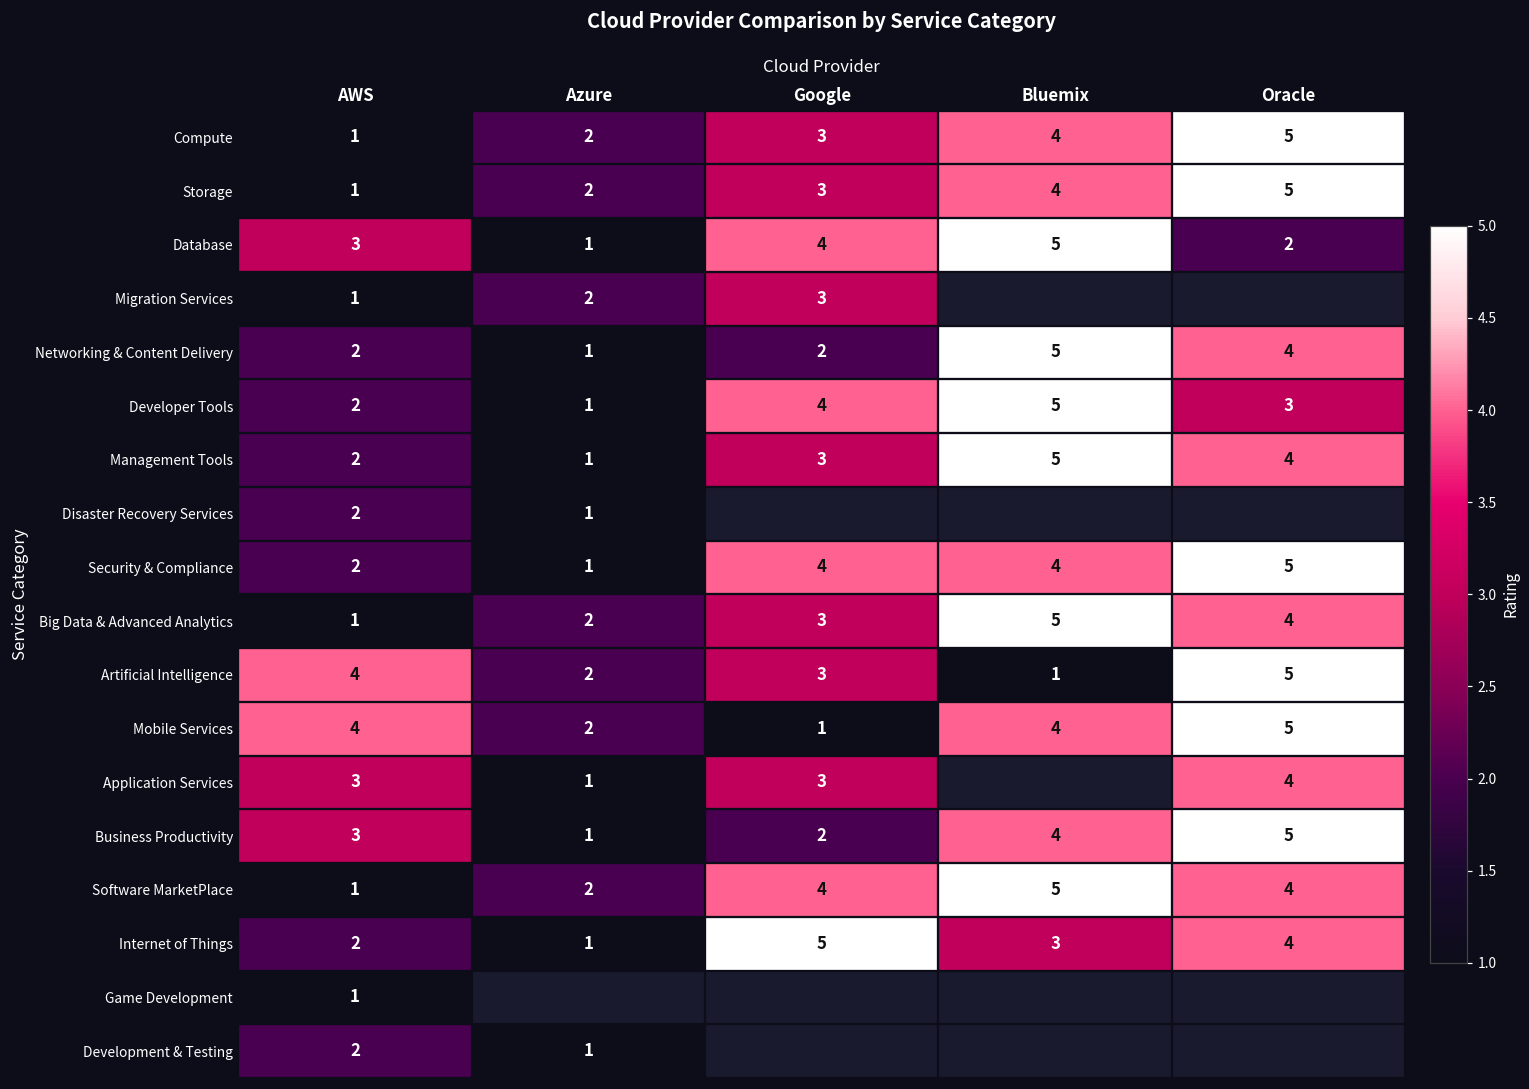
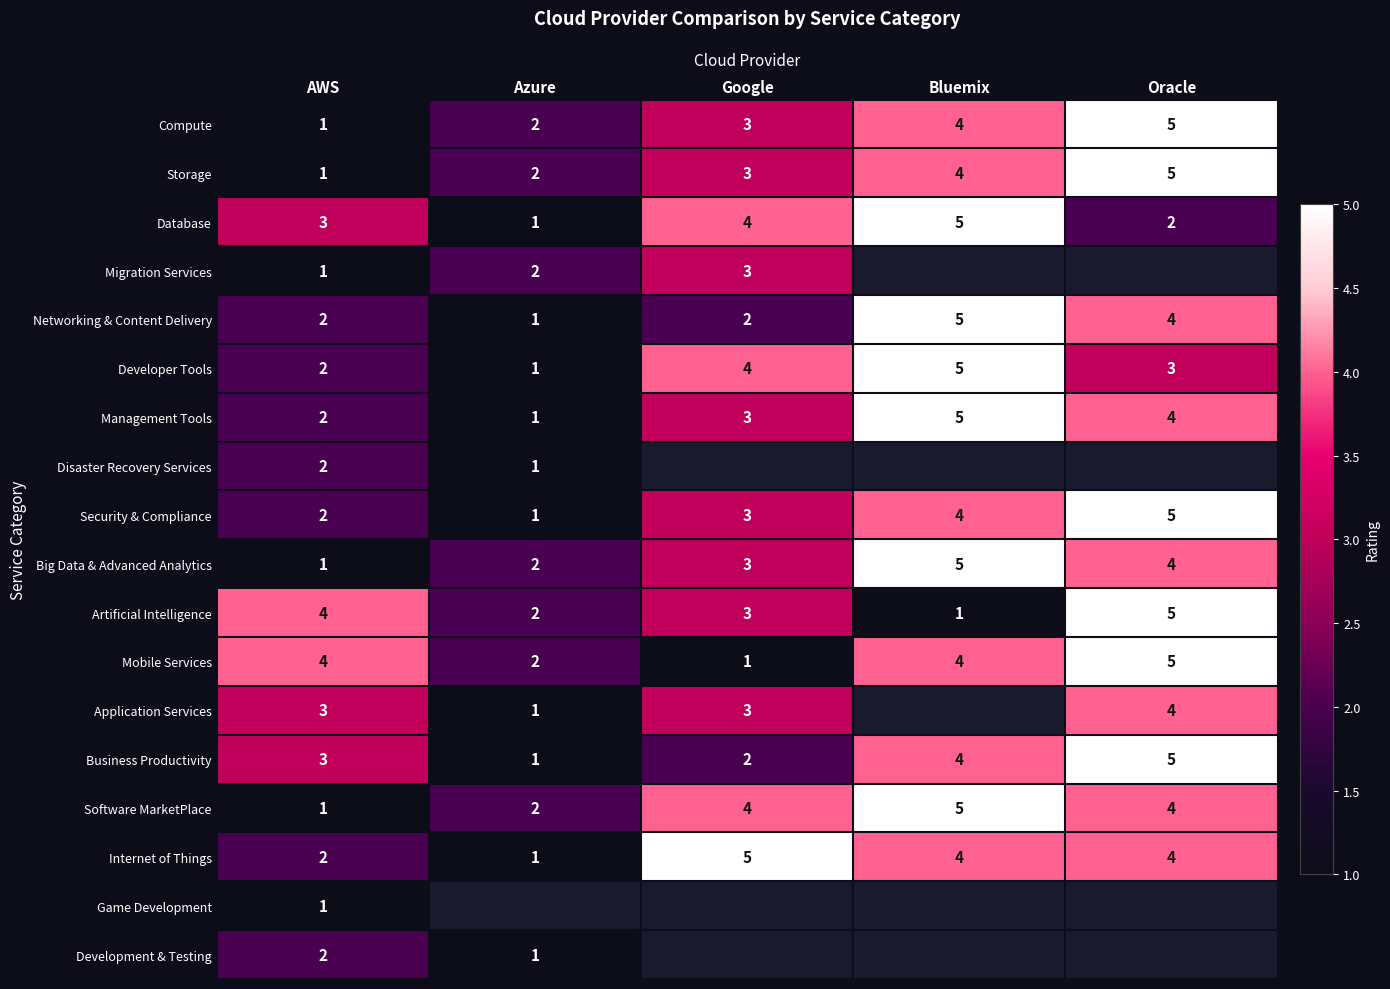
  {
    "Compute": {
      "AWS": 1,
      "Azure": 2,
      "Google": 3,
      "Bluemix": 4,
      "Oracle": 5
    },
    "Storage": {
      "AWS": 1,
      "Azure": 2,
      "Google": 3,
      "Bluemix": 4,
      "Oracle": 5
    },
    "Database": {
      "AWS": 3,
      "Azure": 1,
      "Google": 4,
      "Bluemix": 5,
      "Oracle": 2
    },
    "Migration Services": {
      "AWS": 1,
      "Azure": 2,
      "Google": 3
    },
    "Networking & Content Delivery": {
      "AWS": 2,
      "Azure": 1,
      "Google": 2,
      "Bluemix": 5,
      "Oracle": 4
    },
    "Developer Tools": {
      "AWS": 2,
      "Azure": 1,
      "Google": 4,
      "Bluemix": 5,
      "Oracle": 3
    },
    "Management Tools": {
      "AWS": 2,
      "Azure": 1,
      "Google": 3,
      "Bluemix": 5,
      "Oracle": 4
    },
    "Disaster Recovery Services": {
      "AWS": 2,
      "Azure": 1
    },
    "Security & Compliance": {
      "AWS": 2,
      "Azure": 1,
-     "Google": 4,
+     "Google": 3,
      "Bluemix": 4,
      "Oracle": 5
    },
    "Big Data & Advanced Analytics": {
      "AWS": 1,
      "Azure": 2,
      "Google": 3,
      "Bluemix": 5,
      "Oracle": 4
    },
    "Artificial Intelligence": {
      "AWS": 4,
      "Azure": 2,
      "Google": 3,
      "Bluemix": 1,
      "Oracle": 5
    },
    "Mobile Services": {
      "AWS": 4,
      "Azure": 2,
      "Google": 1,
      "Bluemix": 4,
      "Oracle": 5
    },
    "Application Services": {
      "AWS": 3,
      "Azure": 1,
      "Google": 3,
      "Oracle": 4
    },
    "Business Productivity": {
      "AWS": 3,
      "Azure": 1,
      "Google": 2,
      "Bluemix": 4,
      "Oracle": 5
    },
    "Software MarketPlace": {
      "AWS": 1,
      "Azure": 2,
      "Google": 4,
      "Bluemix": 5,
      "Oracle": 4
    },
    "Internet of Things": {
      "AWS": 2,
      "Azure": 1,
      "Google": 5,
-     "Bluemix": 3,
+     "Bluemix": 4,
      "Oracle": 4
    },
    "Game Development": {
      "AWS": 1
    },
    "Development & Testing": {
      "AWS": 2,
      "Azure": 1
    }
  }
